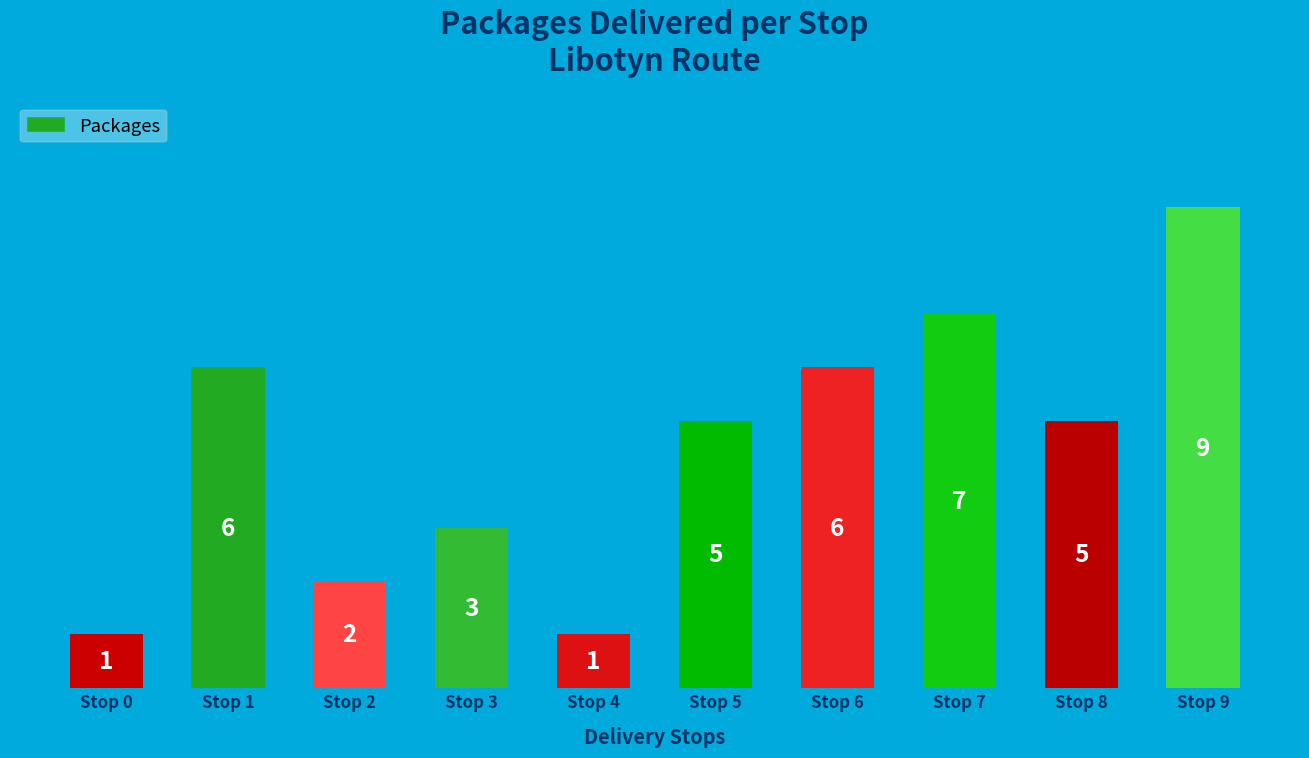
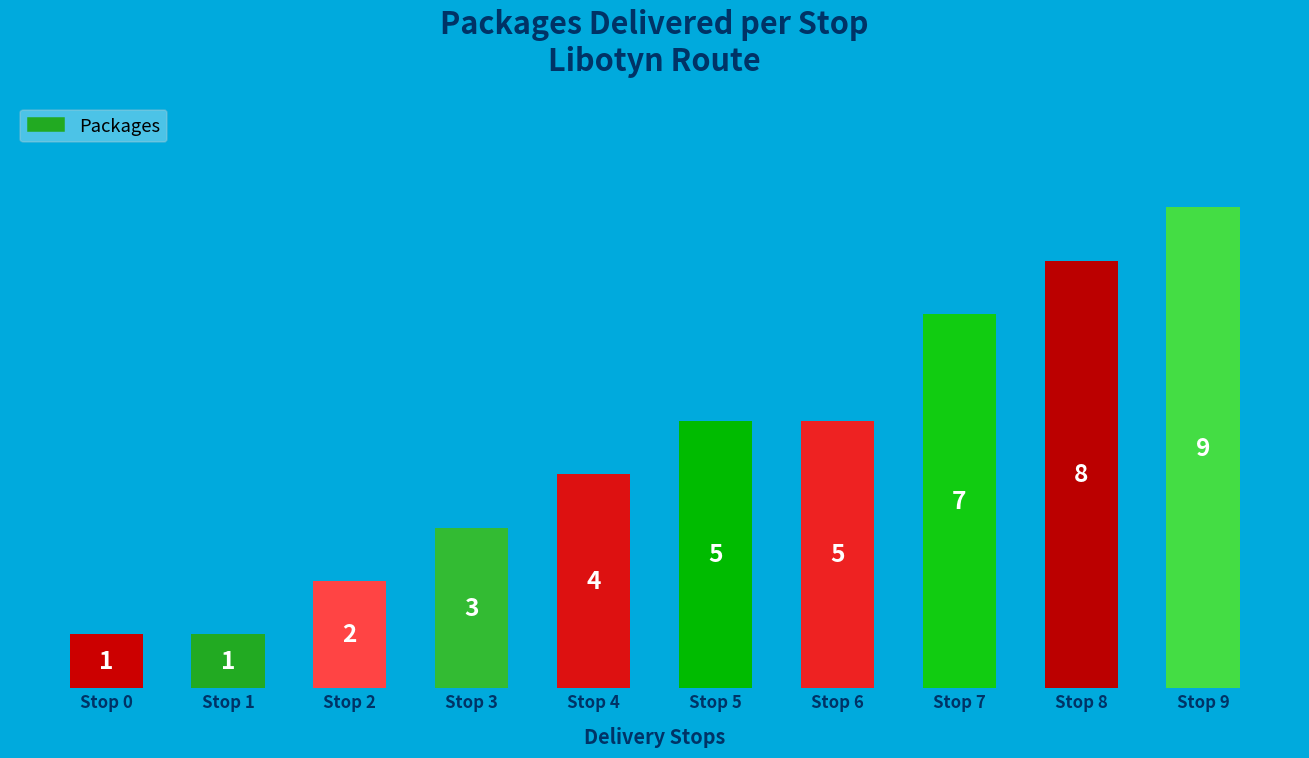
  {
    "Stop 0": 1,
-   "Stop 1": 6,
+   "Stop 1": 1,
    "Stop 2": 2,
    "Stop 3": 3,
-   "Stop 4": 1,
+   "Stop 4": 4,
    "Stop 5": 5,
-   "Stop 6": 6,
+   "Stop 6": 5,
    "Stop 7": 7,
-   "Stop 8": 5,
+   "Stop 8": 8,
    "Stop 9": 9
  }
